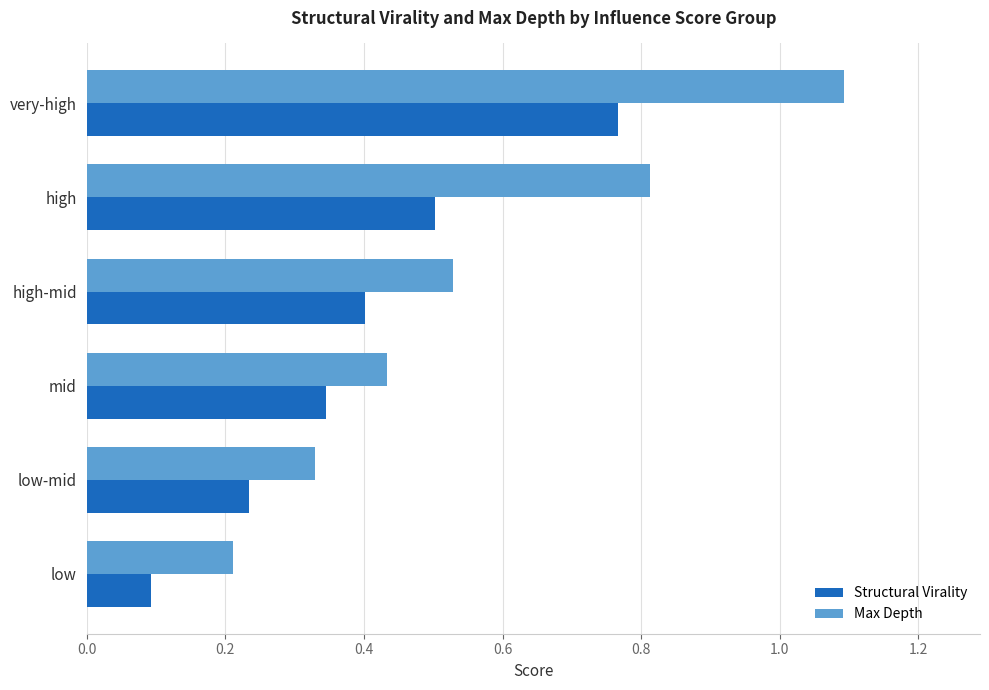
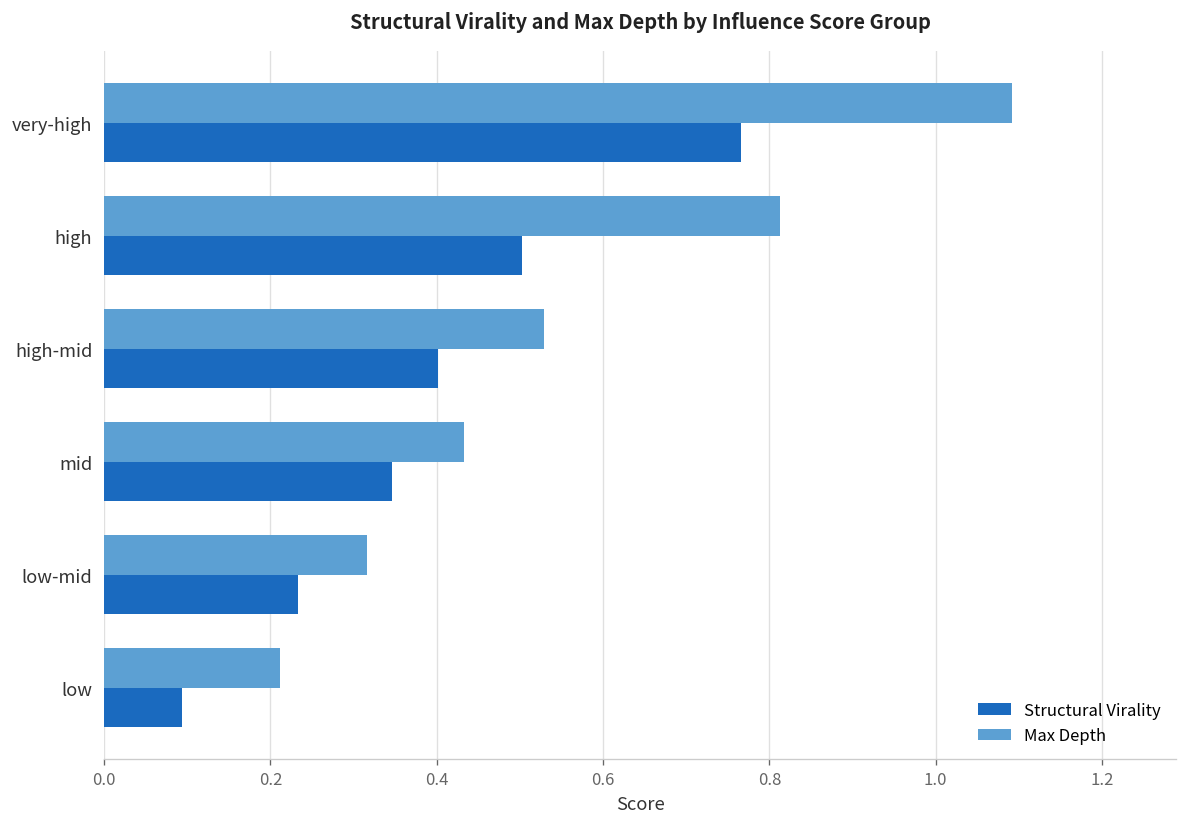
  {
    "Structural Virality": {
      "very-high": 0.77,
      "high": 0.50,
      "high-mid": 0.40,
      "mid": 0.35,
      "low-mid": 0.23,
      "low": 0.09
    },
    "Max Depth": {
      "very-high": 1.09,
      "high": 0.81,
      "high-mid": 0.53,
      "mid": 0.43,
-     "low-mid": 0.33,
+     "low-mid": 0.32,
      "low": 0.21
    }
  }
